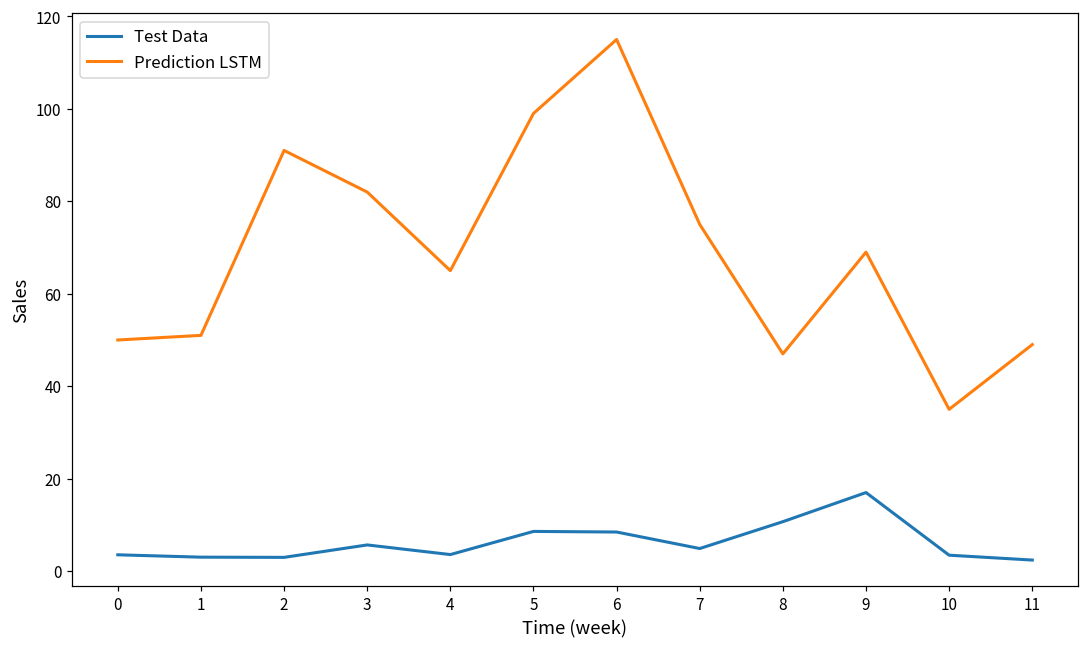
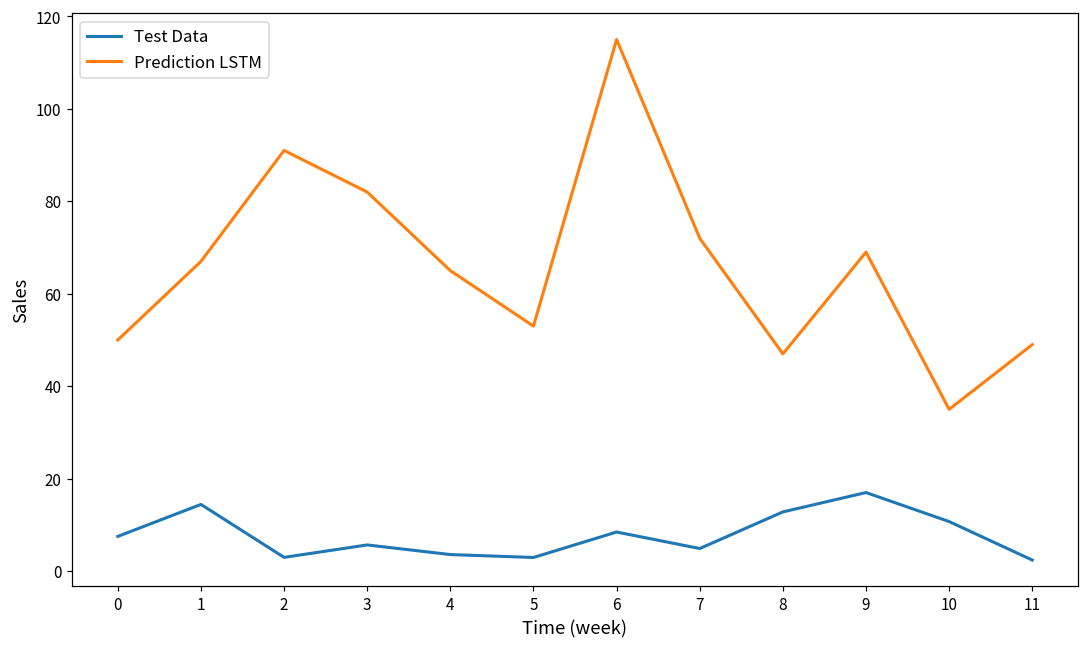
  {
    "Test Data": {
-     "0": 4,
-     "1": 3,
+     "0": 8,
+     "1": 14,
      "2": 3,
      "3": 6,
      "4": 4,
-     "5": 9,
+     "5": 3,
      "6": 8,
      "7": 5,
-     "8": 11,
+     "8": 13,
      "9": 17,
-     "10": 3,
+     "10": 11,
      "11": 2
    },
    "Prediction LSTM": {
      "0": 50,
-     "1": 51,
+     "1": 67,
      "2": 91,
      "3": 82,
      "4": 65,
-     "5": 99,
+     "5": 53,
      "6": 115,
-     "7": 75,
+     "7": 72,
      "8": 47,
      "9": 69,
      "10": 35,
      "11": 49
    }
  }
